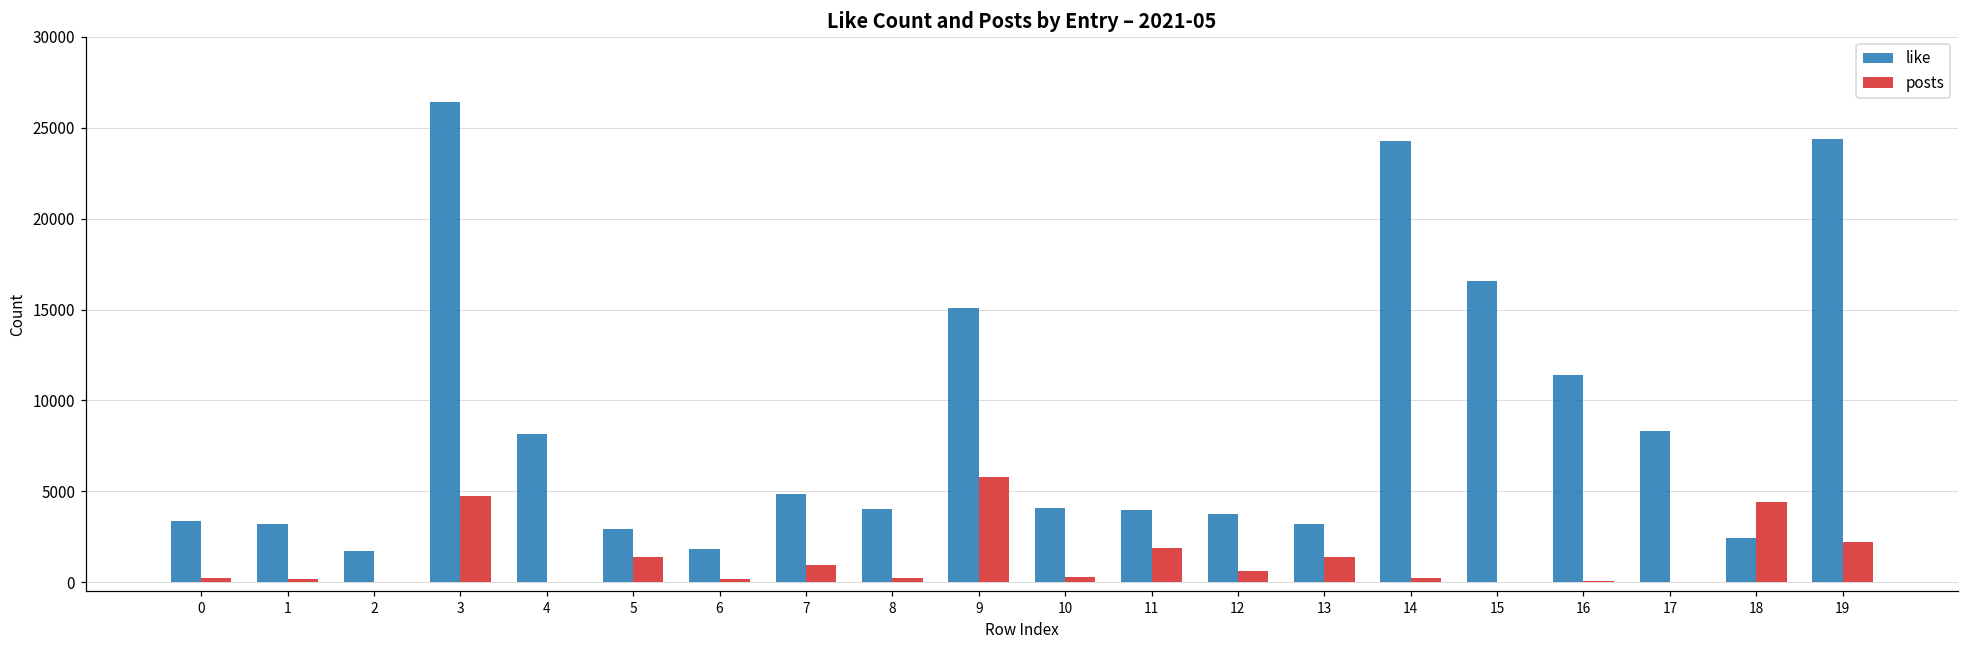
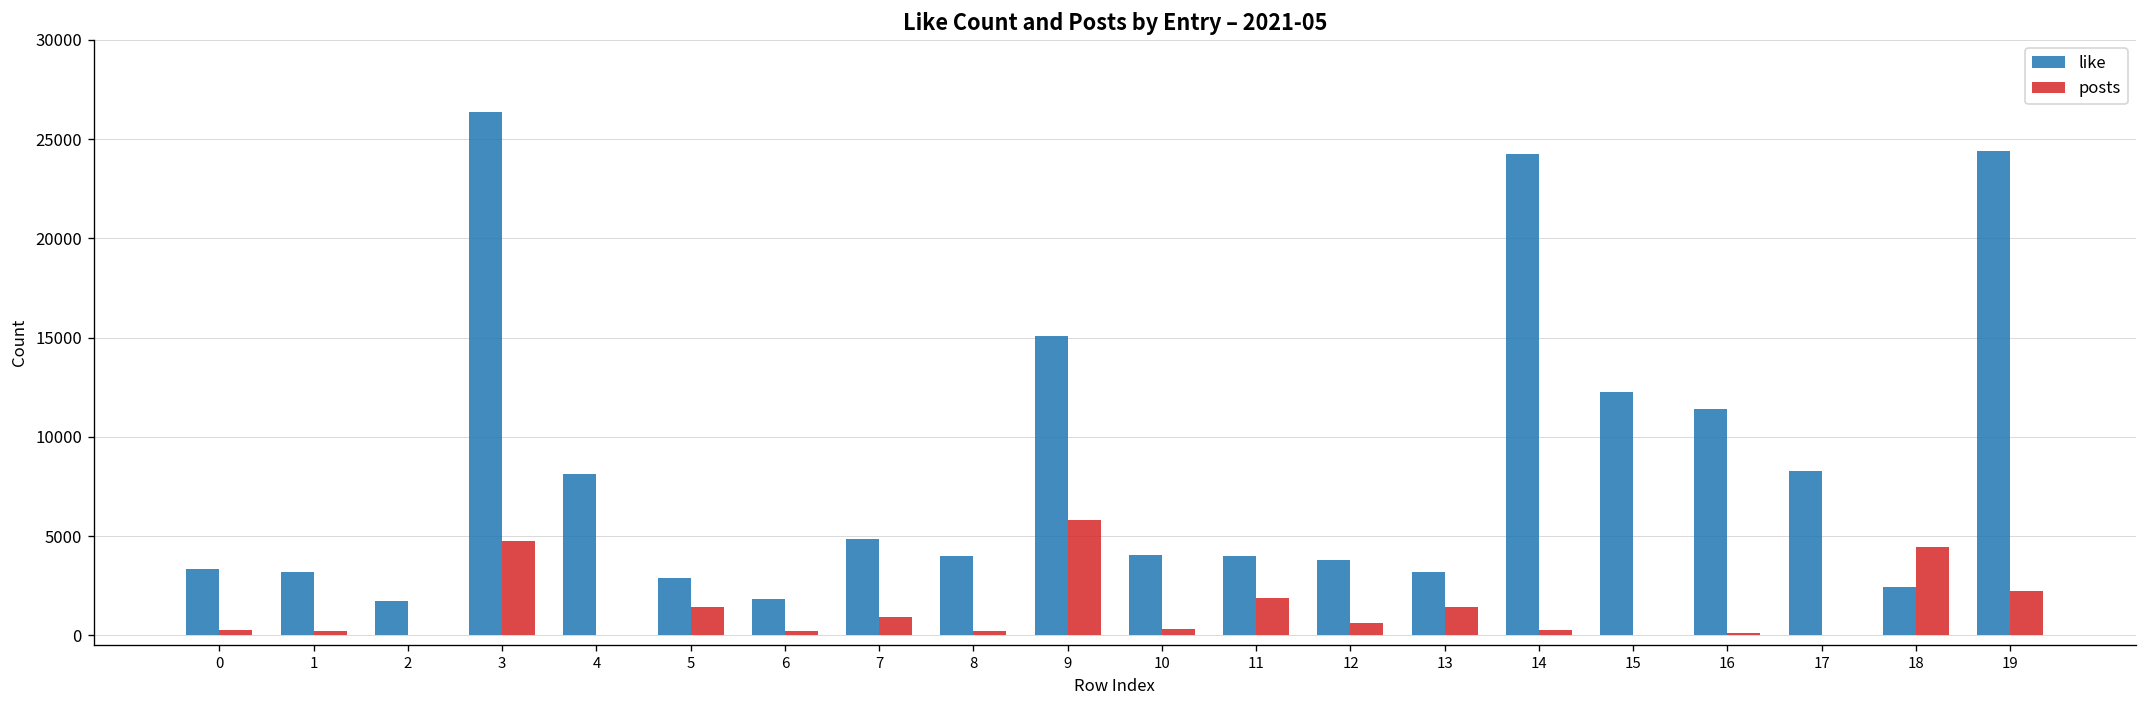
  {
    "like": {
      "0": 3400,
      "1": 3200,
      "2": 1700,
      "3": 26400,
      "4": 8100,
      "5": 2900,
      "6": 1800,
      "7": 4900,
      "8": 4000,
      "9": 15100,
      "10": 4100,
      "11": 4000,
      "12": 3800,
      "13": 3200,
      "14": 24300,
-     "15": 16500,
+     "15": 12300,
      "16": 11400,
      "17": 8300,
      "18": 2400,
      "19": 24400
    },
    "posts": {
      "0": 300,
      "1": 200,
      "3": 4800,
      "5": 1400,
      "6": 200,
      "7": 900,
      "8": 200,
      "9": 5800,
      "10": 300,
      "11": 1900,
      "12": 600,
      "13": 1400,
      "14": 300,
      "18": 4400,
      "19": 2200
    }
  }
